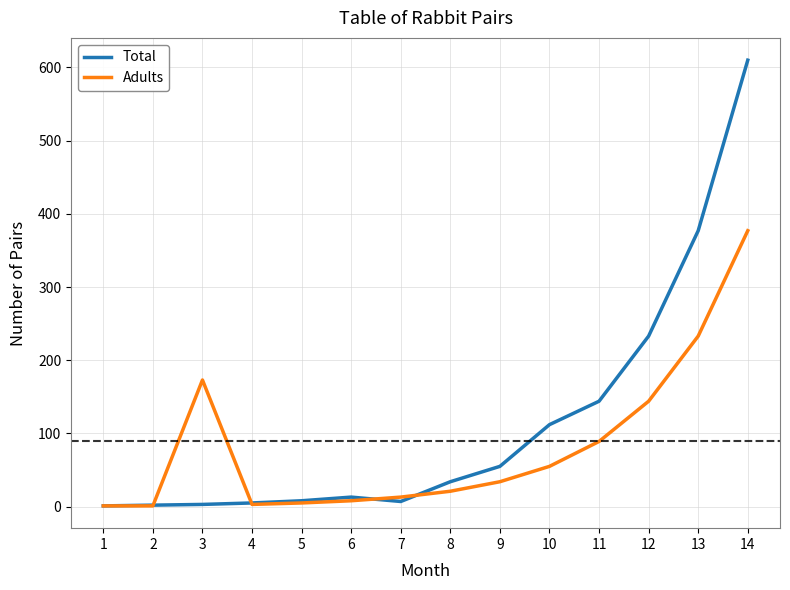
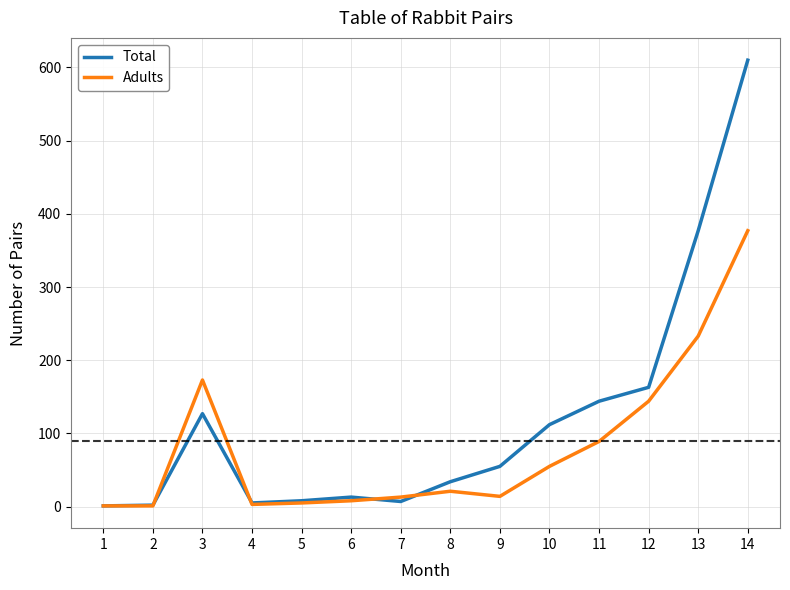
  {
    "Total": {
-     "3": 0,
+     "3": 130,
      "6": 10,
      "7": 10,
      "8": 30,
      "9": 60,
      "10": 110,
      "11": 140,
-     "12": 230,
+     "12": 160,
      "13": 380,
      "14": 610
    },
    "Adults": {
      "3": 170,
      "6": 10,
      "7": 10,
      "8": 20,
-     "9": 30,
+     "9": 10,
      "10": 60,
      "11": 90,
      "12": 140,
      "13": 230,
      "14": 380
    }
  }
